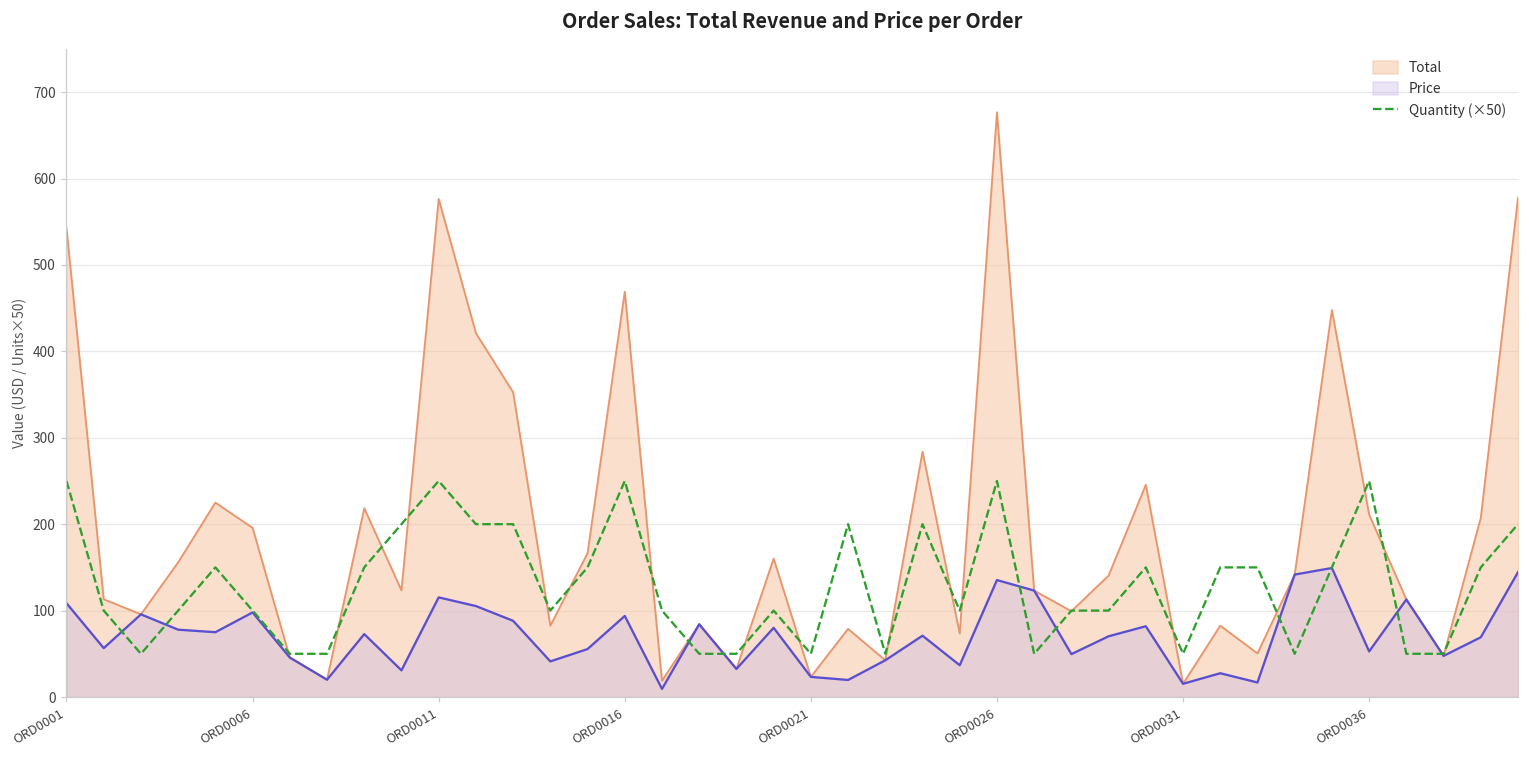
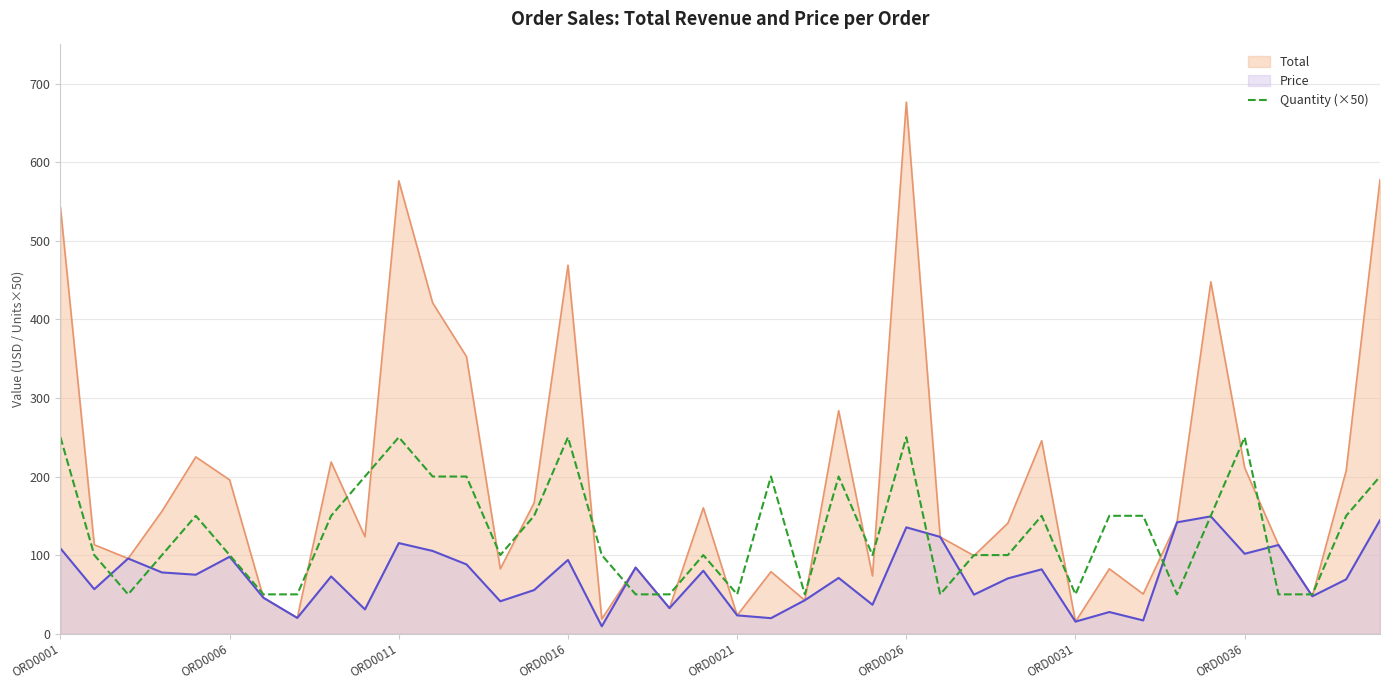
  {
    "Total": {
      "ORD0001": 540,
      "ORD0006": 200,
      "ORD0011": 580,
      "ORD0016": 470,
      "ORD0026": 680,
      "ORD0036": 210
    },
    "Price": {
      "ORD0001": 110,
      "ORD0011": 120,
      "ORD0016": 90,
      "ORD0026": 140,
-     "ORD0036": 50
+     "ORD0036": 100
    },
    "Quantity (×50)": {
      "ORD0001": 250,
      "ORD0011": 250,
      "ORD0016": 250,
      "ORD0021": 50,
      "ORD0026": 250,
      "ORD0031": 50,
      "ORD0036": 250
    }
  }
